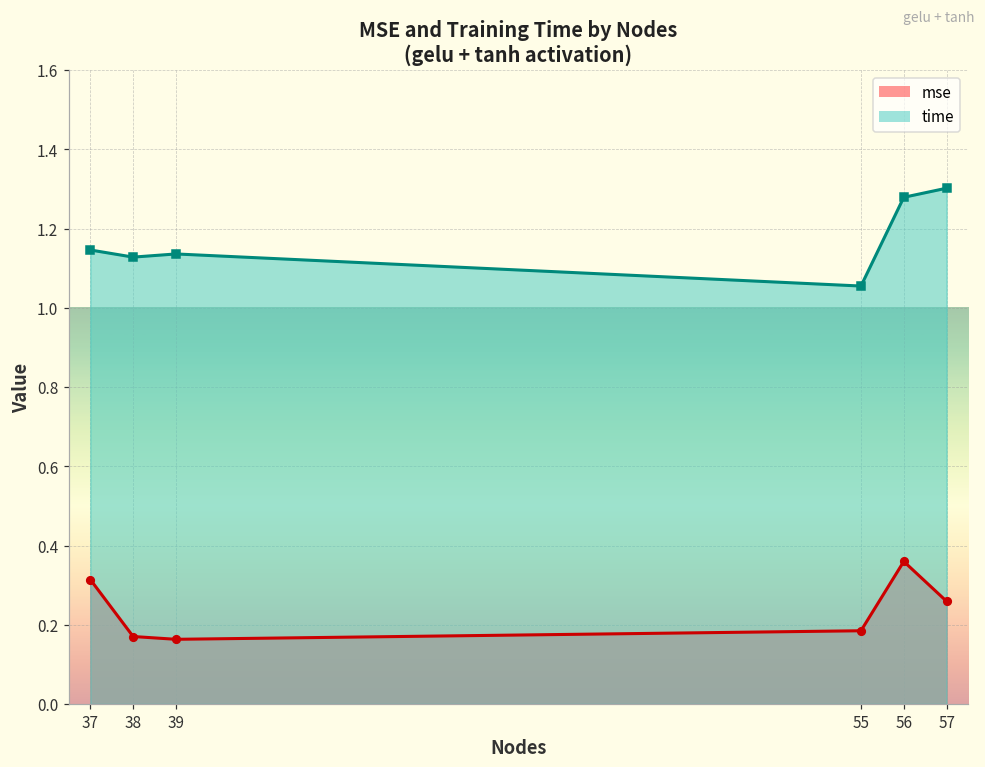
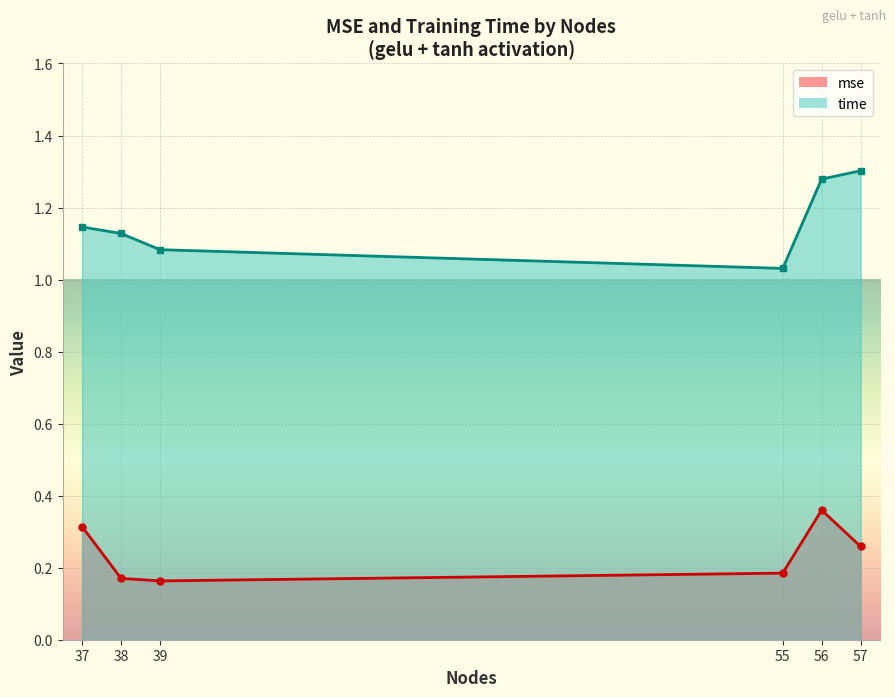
  {
    "mse": {
      "37": 0.31,
      "38": 0.17,
      "39": 0.16,
      "55": 0.18,
      "56": 0.36,
      "57": 0.26
    },
    "time": {
      "37": 1.15,
      "38": 1.13,
-     "39": 1.14,
-     "55": 1.06,
+     "39": 1.08,
+     "55": 1.03,
      "56": 1.28,
      "57": 1.30
    }
  }
